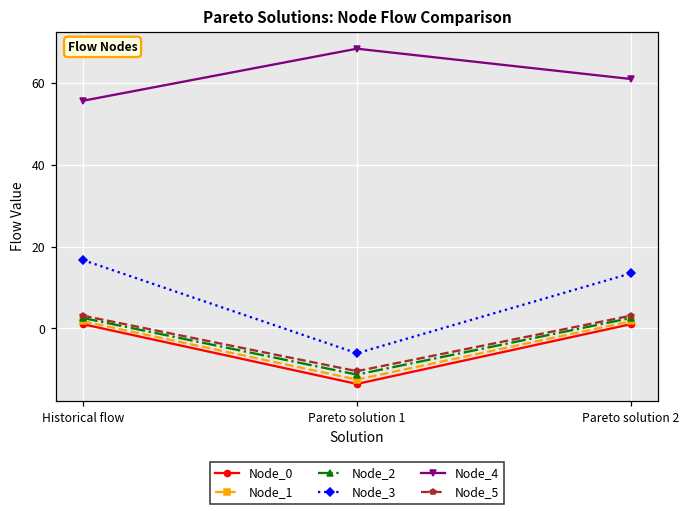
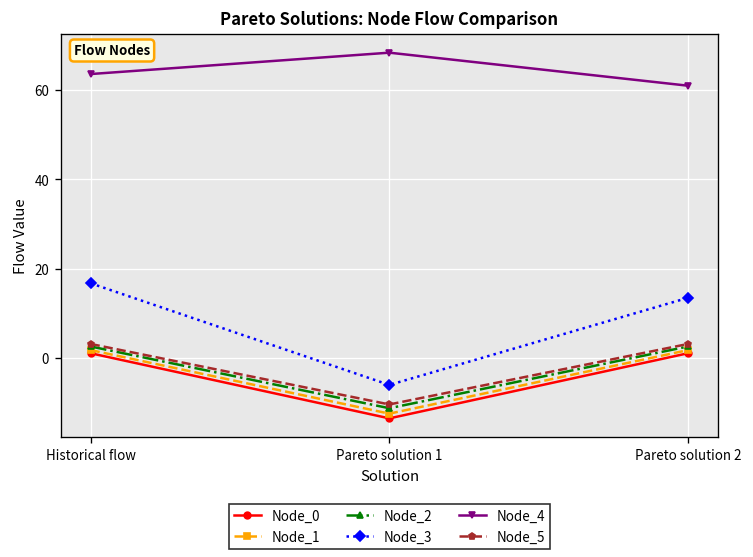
  {
    "Node_0": {
      "Historical flow": 1,
      "Pareto solution 1": -14,
      "Pareto solution 2": 1
    },
    "Node_1": {
      "Historical flow": 2,
      "Pareto solution 1": -13,
      "Pareto solution 2": 2
    },
    "Node_2": {
      "Pareto solution 1": -11
    },
    "Node_3": {
      "Historical flow": 17,
      "Pareto solution 1": -6,
      "Pareto solution 2": 13
    },
    "Node_4": {
-     "Historical flow": 56,
+     "Historical flow": 64,
      "Pareto solution 1": 68,
      "Pareto solution 2": 61
    },
    "Node_5": {
      "Pareto solution 1": -10
    }
  }
